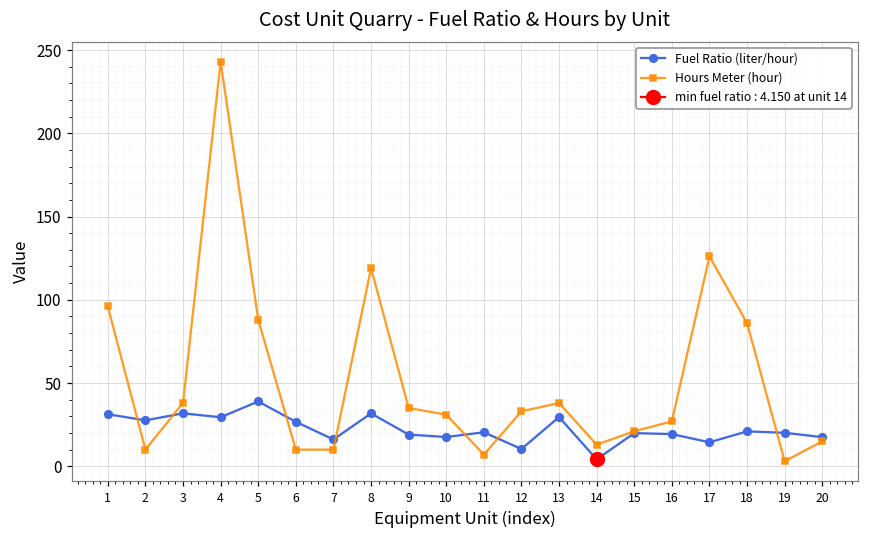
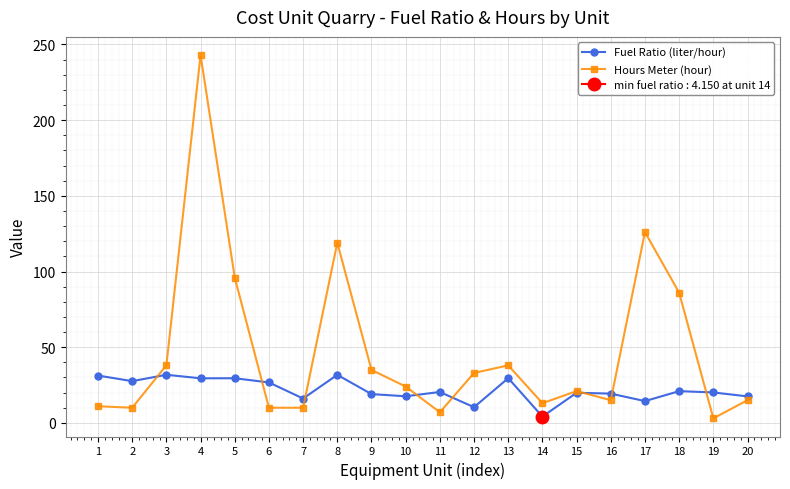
  {
    "Fuel Ratio (liter/hour)": {
      "1": 31,
      "2": 28,
      "3": 32,
      "4": 29,
-     "5": 39,
+     "5": 29,
      "6": 27,
      "7": 16,
      "8": 32,
      "9": 19,
      "10": 18,
      "11": 20,
      "12": 10,
      "13": 30,
      "16": 19,
      "17": 14,
      "18": 21,
      "19": 20,
      "20": 18
    },
    "Hours Meter (hour)": {
-     "1": 96,
+     "1": 11,
      "2": 10,
      "3": 38,
      "4": 243,
-     "5": 88,
+     "5": 96,
      "6": 10,
      "7": 10,
      "8": 119,
      "9": 35,
-     "10": 31,
+     "10": 24,
      "11": 7,
      "12": 33,
      "13": 38,
      "14": 13,
-     "16": 27,
+     "16": 15,
      "17": 126,
      "18": 86,
      "19": 3,
      "20": 15
    }
  }
